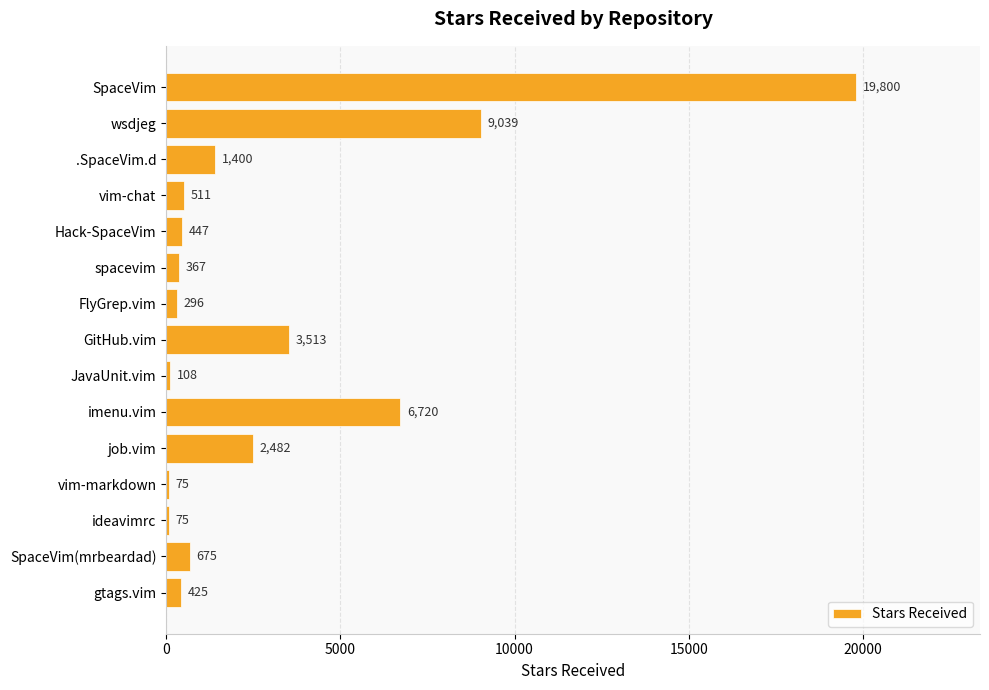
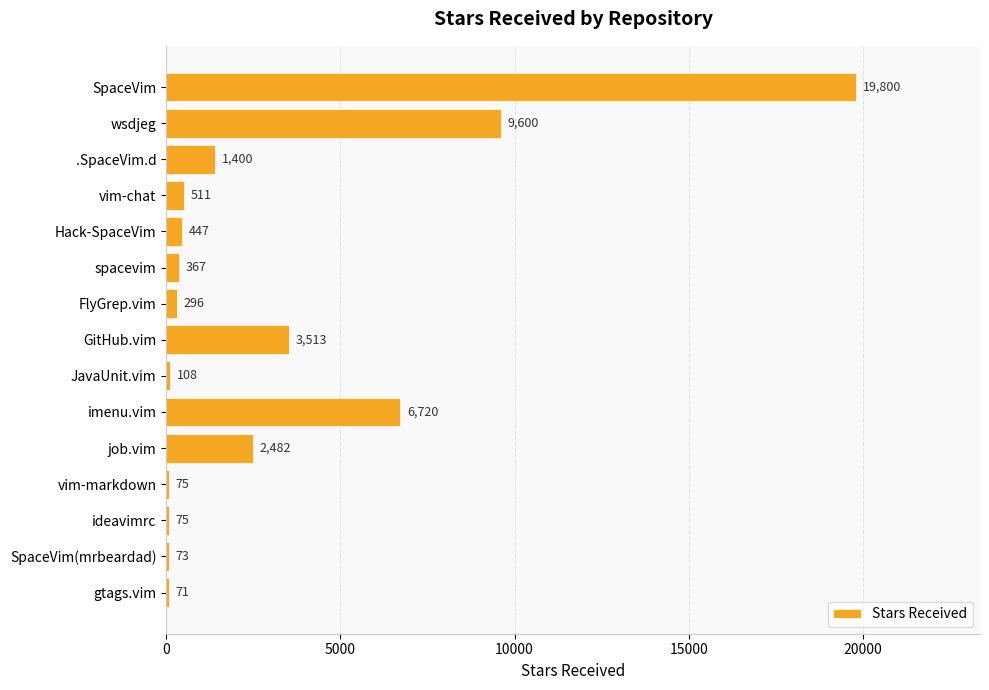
  {
    "SpaceVim": "19,800",
-   "wsdjeg": "9,039",
+   "wsdjeg": "9,600",
    ".SpaceVim.d": "1,400",
    "vim-chat": "511",
    "Hack-SpaceVim": "447",
    "spacevim": "367",
    "FlyGrep.vim": "296",
    "GitHub.vim": "3,513",
    "JavaUnit.vim": "108",
    "imenu.vim": "6,720",
    "job.vim": "2,482",
    "vim-markdown": "75",
    "ideavimrc": "75",
-   "SpaceVim(mrbeardad)": "675",
-   "gtags.vim": "425"
+   "SpaceVim(mrbeardad)": "73",
+   "gtags.vim": "71"
  }
